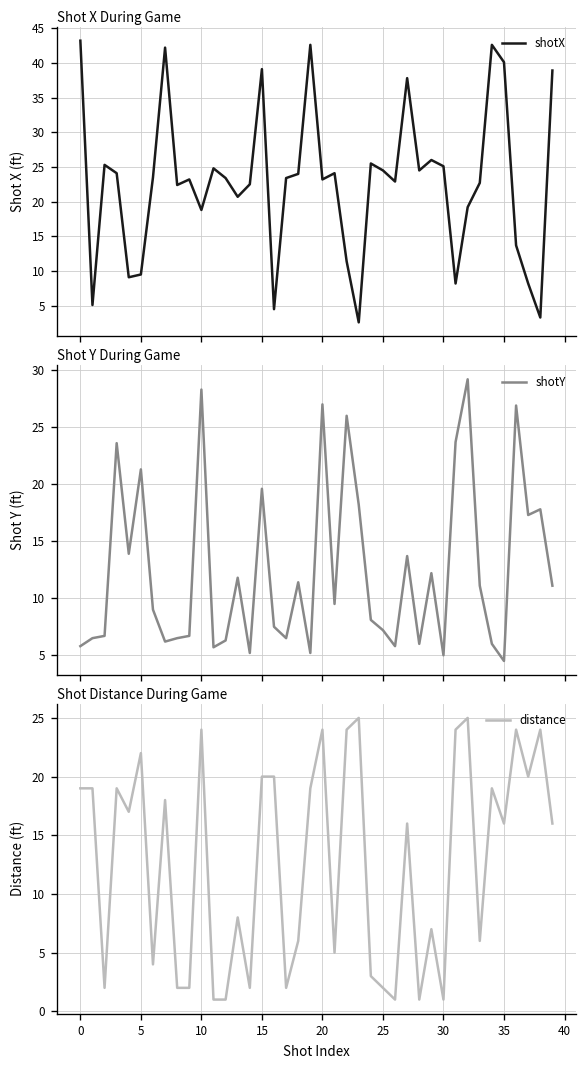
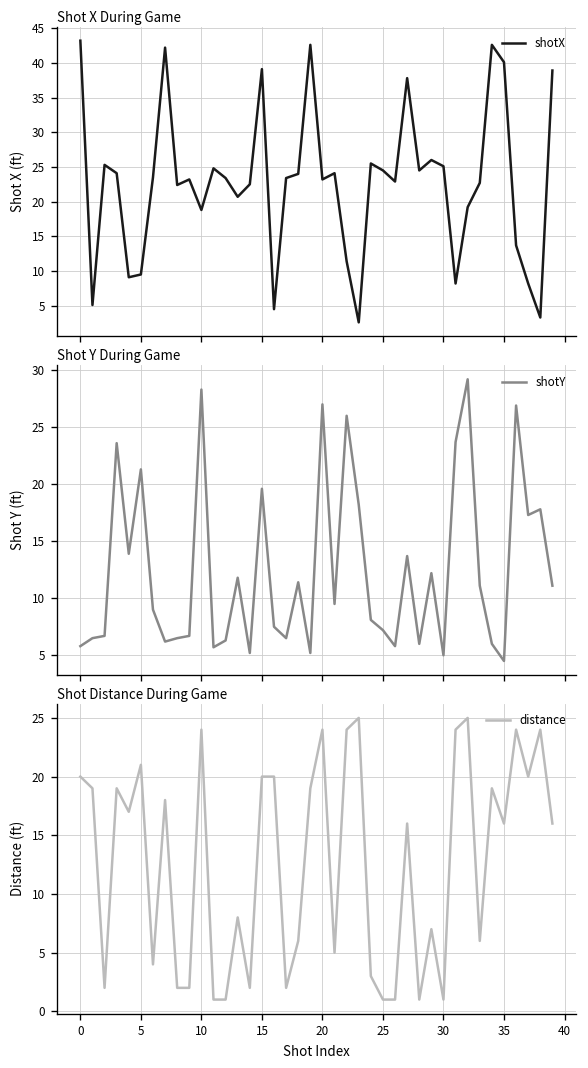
  {
    "Shot Distance During Game": {
-     "0": 19,
-     "5": 22,
+     "0": 20,
+     "5": 21,
      "10": 24,
      "15": 20,
      "20": 24,
-     "25": 2,
+     "25": 1,
      "30": 1,
      "35": 16
    }
  }
